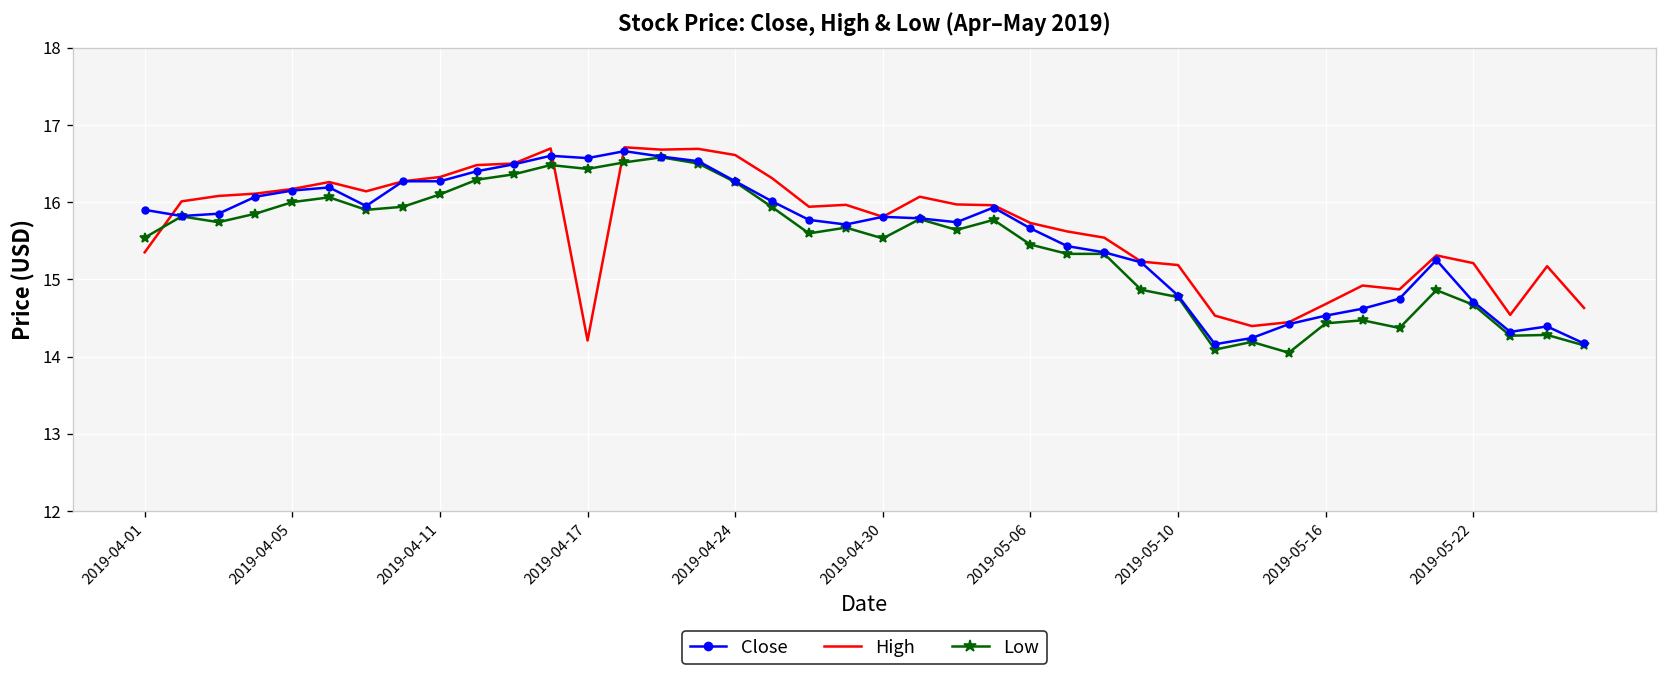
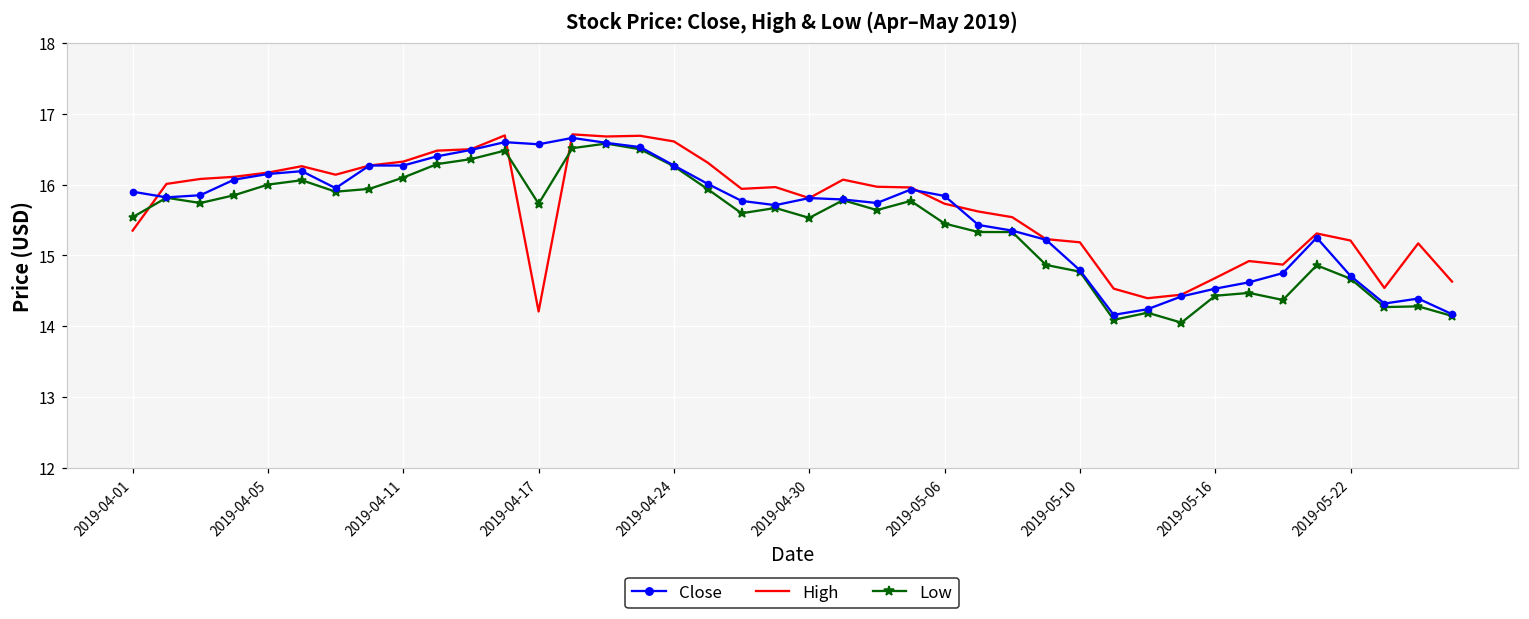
  {
    "Close": {
      "2019-04-01": 15.9,
      "2019-04-11": 16.3,
      "2019-04-17": 16.6,
-     "2019-05-06": 15.7,
+     "2019-05-06": 15.8,
      "2019-05-16": 14.5
    },
    "High": {
      "2019-04-01": 15.4,
      "2019-04-11": 16.3,
      "2019-04-17": 14.2,
      "2019-04-24": 16.6,
      "2019-05-06": 15.7,
      "2019-05-10": 15.2,
      "2019-05-16": 14.7,
      "2019-05-22": 15.2
    },
    "Low": {
      "2019-04-01": 15.5,
      "2019-04-05": 16.0,
      "2019-04-11": 16.1,
-     "2019-04-17": 16.4,
+     "2019-04-17": 15.7,
      "2019-04-30": 15.5,
      "2019-05-06": 15.5,
      "2019-05-16": 14.4
    }
  }
